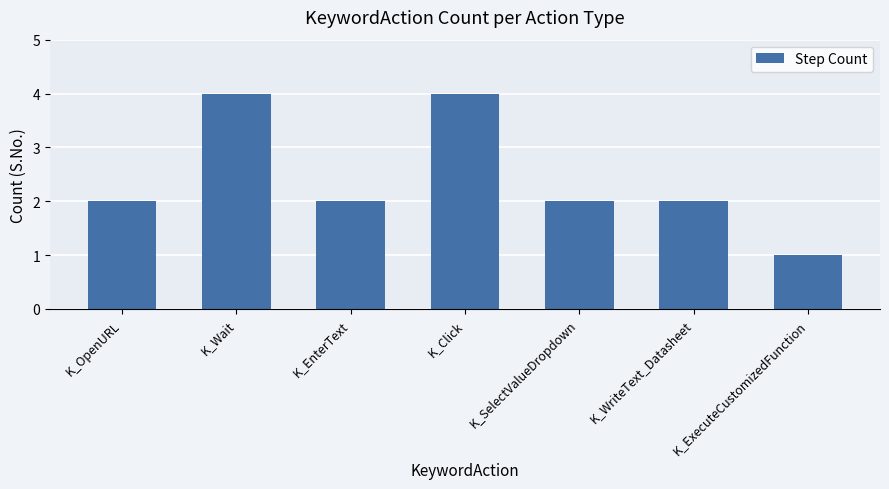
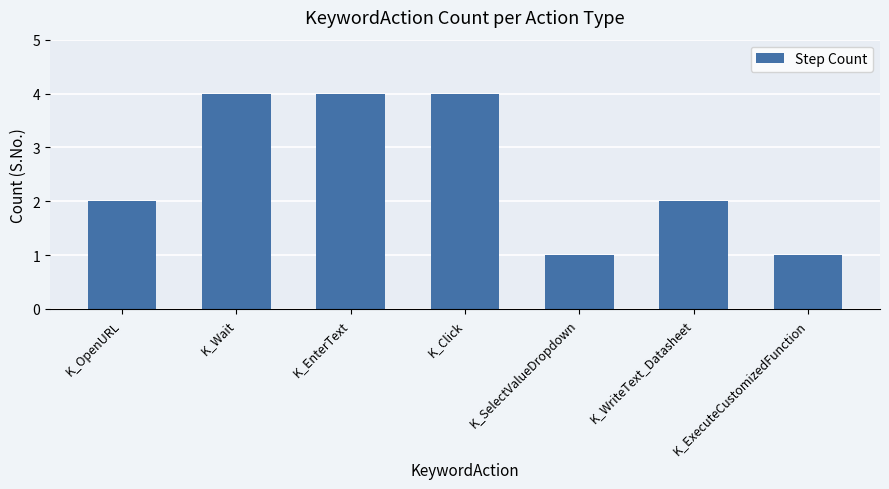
  {
    "K_OpenURL": 2,
    "K_Wait": 4,
-   "K_EnterText": 2,
+   "K_EnterText": 4,
    "K_Click": 4,
-   "K_SelectValueDropdown": 2,
+   "K_SelectValueDropdown": 1,
    "K_WriteText_Datasheet": 2,
    "K_ExecuteCustomizedFunction": 1
  }
